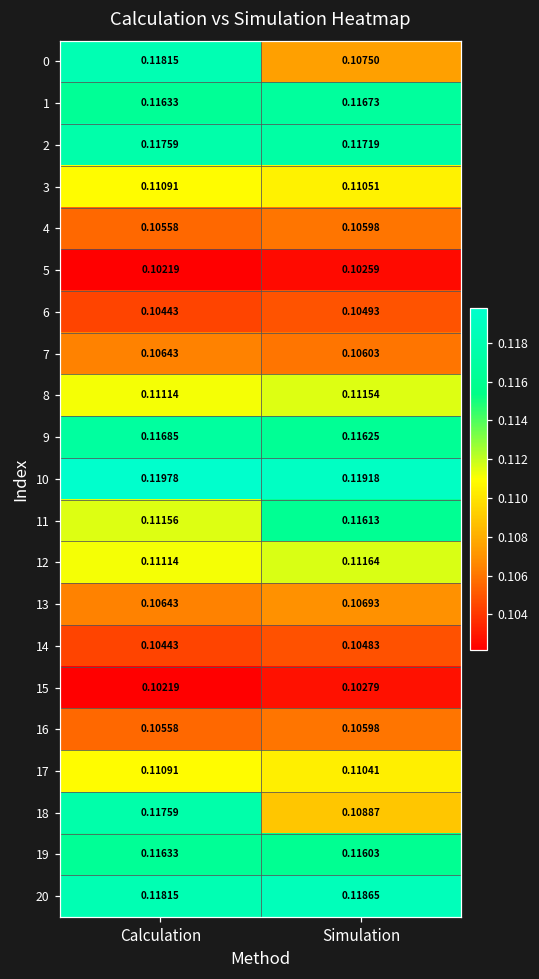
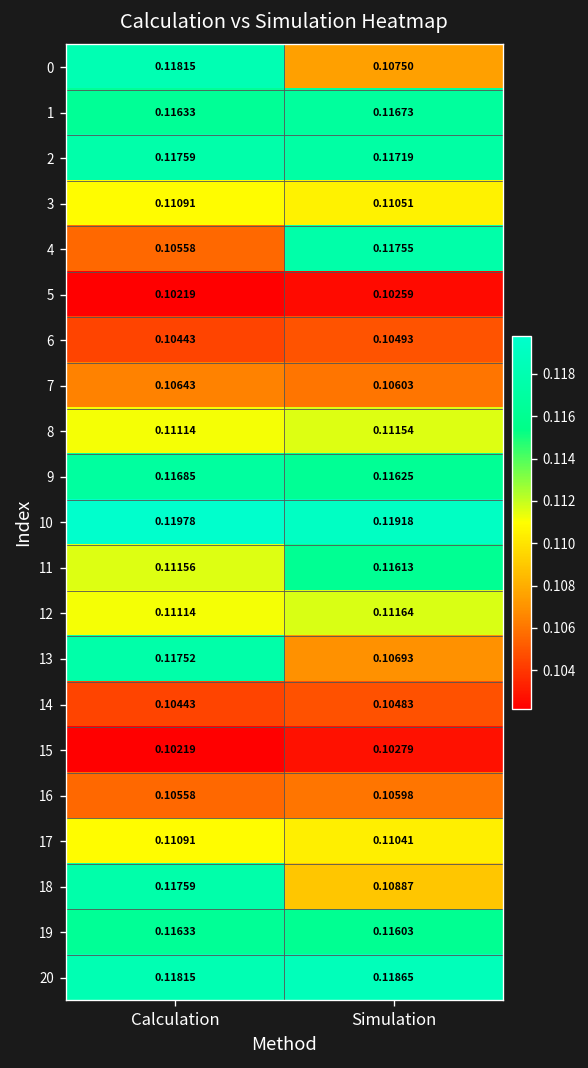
  {
    "0": {
      "Calculation": 0.11815,
      "Simulation": 0.10750
    },
    "1": {
      "Calculation": 0.11633,
      "Simulation": 0.11673
    },
    "2": {
      "Calculation": 0.11759,
      "Simulation": 0.11719
    },
    "3": {
      "Calculation": 0.11091,
      "Simulation": 0.11051
    },
    "4": {
      "Calculation": 0.10558,
-     "Simulation": 0.10598
+     "Simulation": 0.11755
    },
    "5": {
      "Calculation": 0.10219,
      "Simulation": 0.10259
    },
    "6": {
      "Calculation": 0.10443,
      "Simulation": 0.10493
    },
    "7": {
      "Calculation": 0.10643,
      "Simulation": 0.10603
    },
    "8": {
      "Calculation": 0.11114,
      "Simulation": 0.11154
    },
    "9": {
      "Calculation": 0.11685,
      "Simulation": 0.11625
    },
    "10": {
      "Calculation": 0.11978,
      "Simulation": 0.11918
    },
    "11": {
      "Calculation": 0.11156,
      "Simulation": 0.11613
    },
    "12": {
      "Calculation": 0.11114,
      "Simulation": 0.11164
    },
    "13": {
-     "Calculation": 0.10643,
+     "Calculation": 0.11752,
      "Simulation": 0.10693
    },
    "14": {
      "Calculation": 0.10443,
      "Simulation": 0.10483
    },
    "15": {
      "Calculation": 0.10219,
      "Simulation": 0.10279
    },
    "16": {
      "Calculation": 0.10558,
      "Simulation": 0.10598
    },
    "17": {
      "Calculation": 0.11091,
      "Simulation": 0.11041
    },
    "18": {
      "Calculation": 0.11759,
      "Simulation": 0.10887
    },
    "19": {
      "Calculation": 0.11633,
      "Simulation": 0.11603
    },
    "20": {
      "Calculation": 0.11815,
      "Simulation": 0.11865
    }
  }
